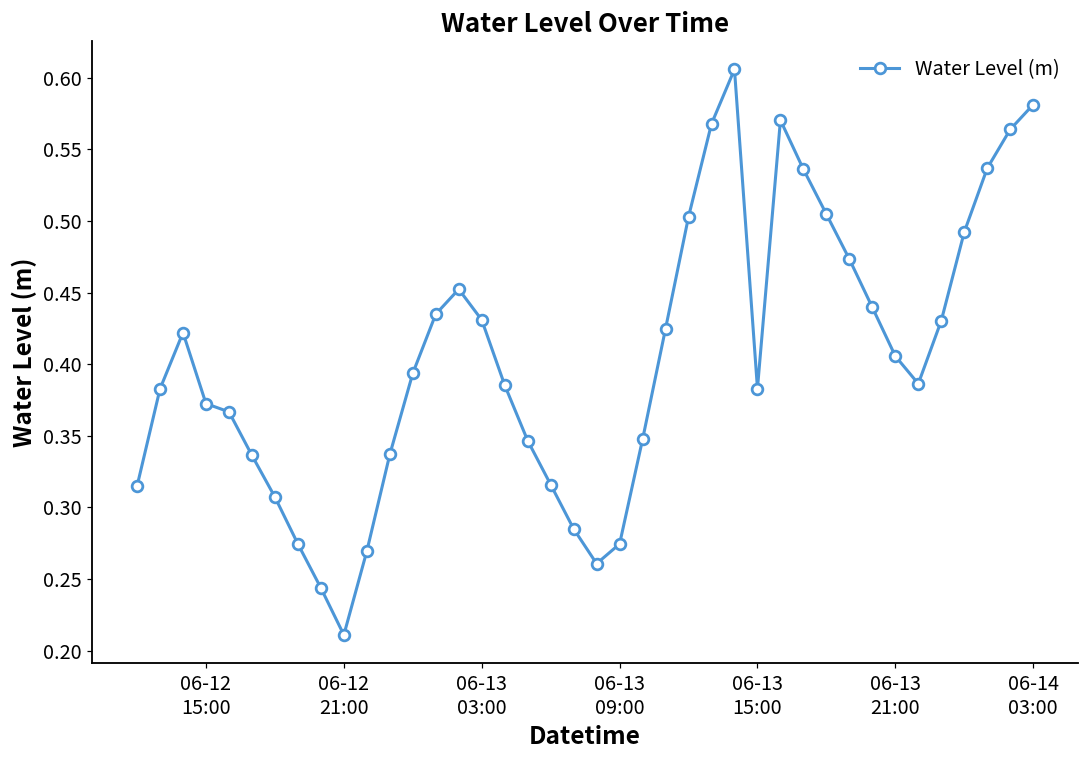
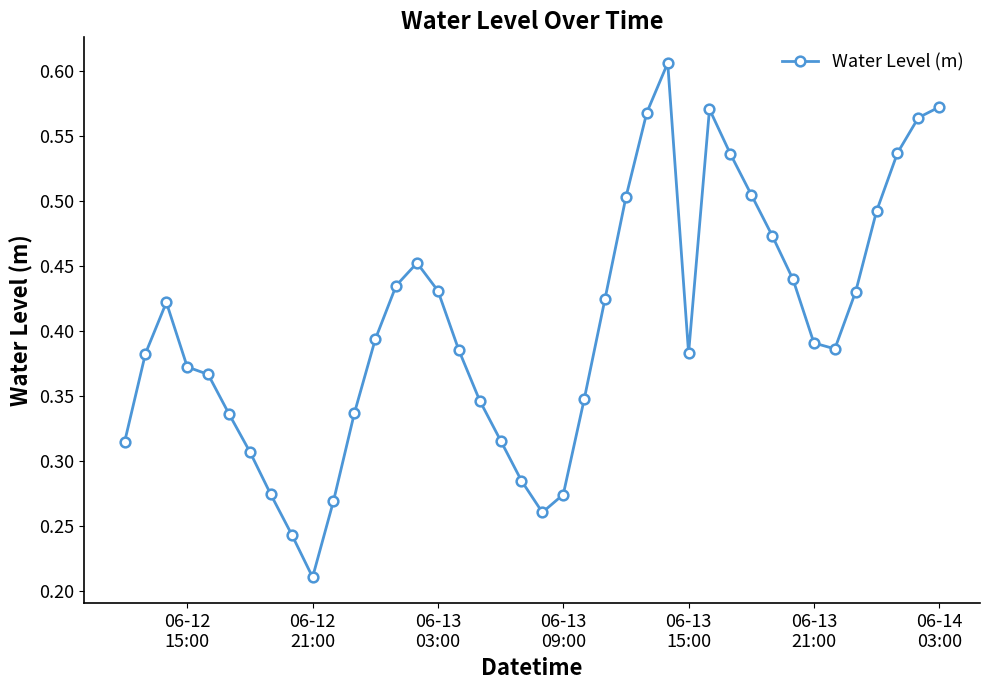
  {
    "06-12 15:00": 0.372,
    "06-12 21:00": 0.211,
    "06-13 03:00": 0.431,
    "06-13 09:00": 0.274,
    "06-13 15:00": 0.383,
-   "06-13 21:00": 0.406,
-   "06-14 03:00": 0.581
+   "06-13 21:00": 0.391,
+   "06-14 03:00": 0.572
  }
